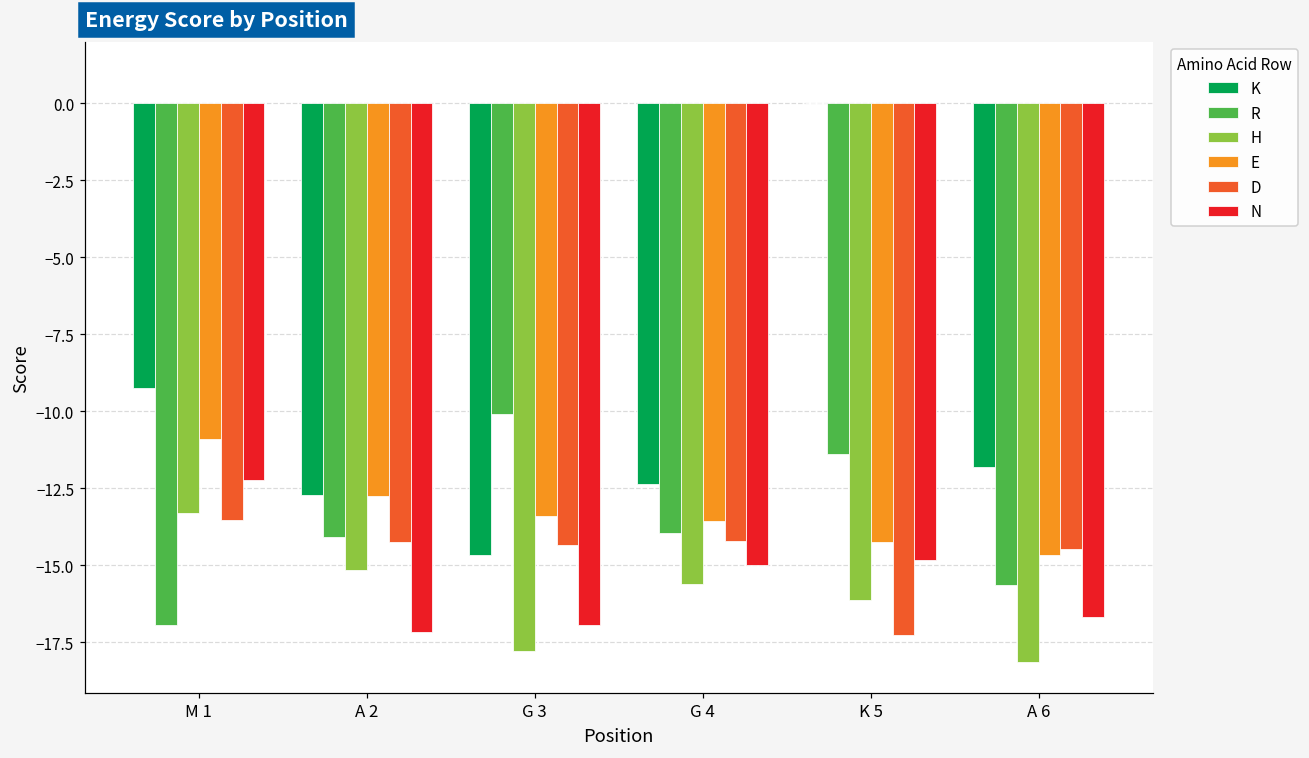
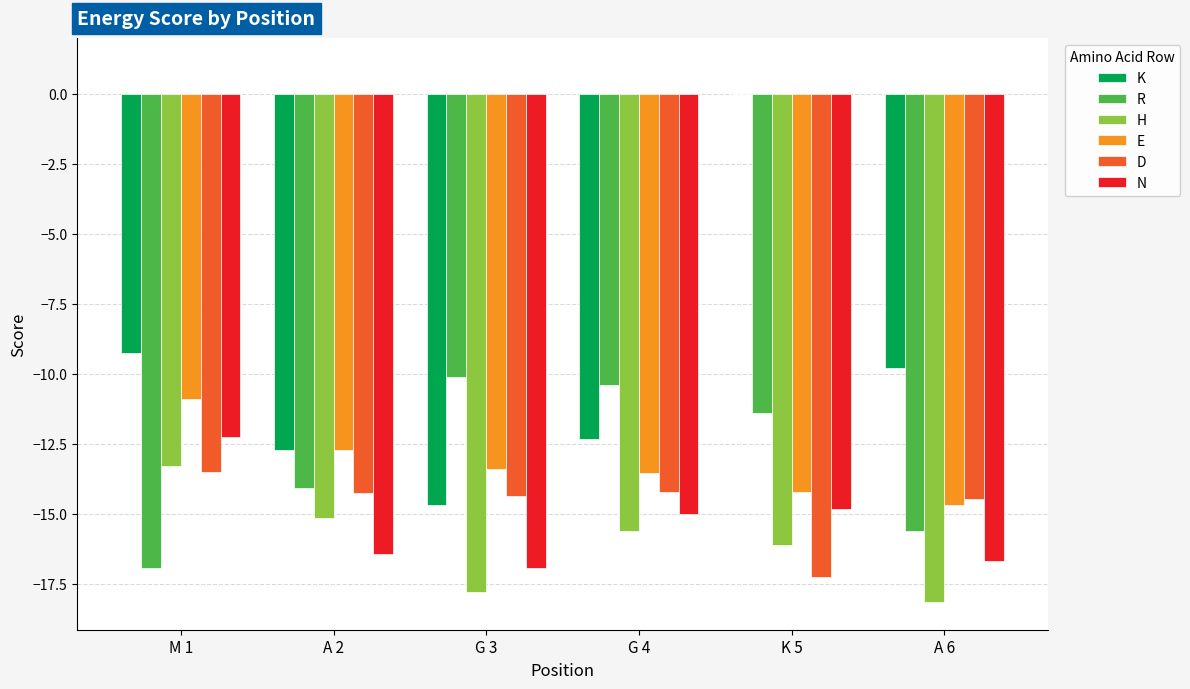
  {
    "K": {
      "M 1": -9.2,
      "A 2": -12.7,
      "G 3": -14.7,
      "G 4": -12.3,
      "K 5": 0.0,
-     "A 6": -11.8
+     "A 6": -9.8
    },
    "R": {
      "M 1": -16.9,
      "A 2": -14.1,
      "G 3": -10.1,
-     "G 4": -13.9,
+     "G 4": -10.4,
      "K 5": -11.4,
      "A 6": -15.6
    },
    "H": {
      "M 1": -13.3,
      "A 2": -15.2,
      "G 3": -17.8,
      "G 4": -15.6,
      "K 5": -16.1,
      "A 6": -18.1
    },
    "N": {
      "M 1": -12.2,
-     "A 2": -17.2,
+     "A 2": -16.5,
      "G 3": -16.9,
      "G 4": -15.0,
      "K 5": -14.8,
      "A 6": -16.7
    }
  }
